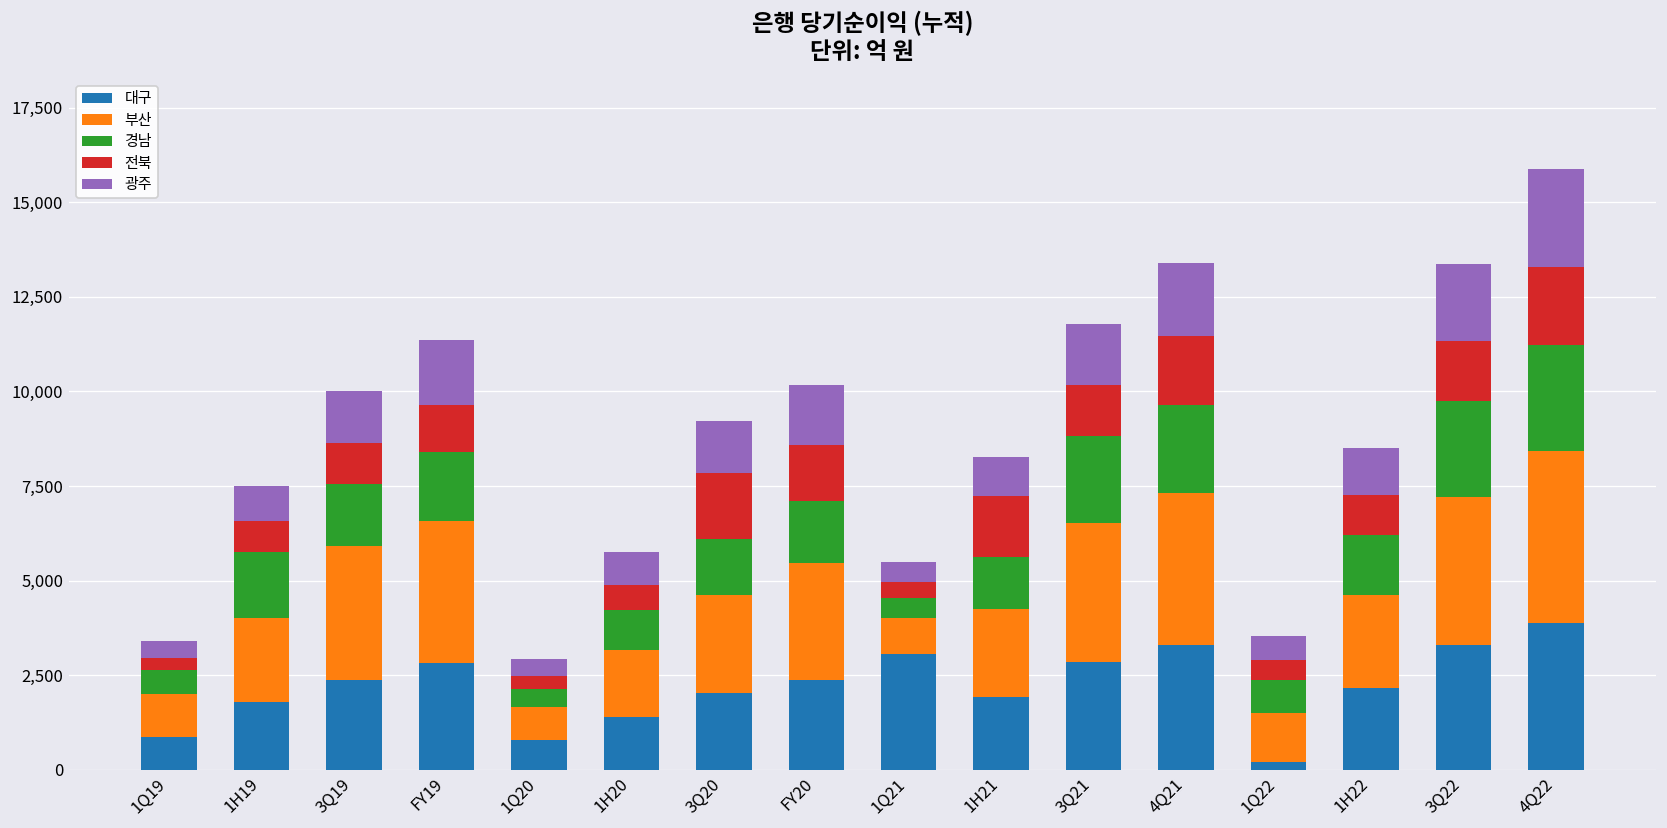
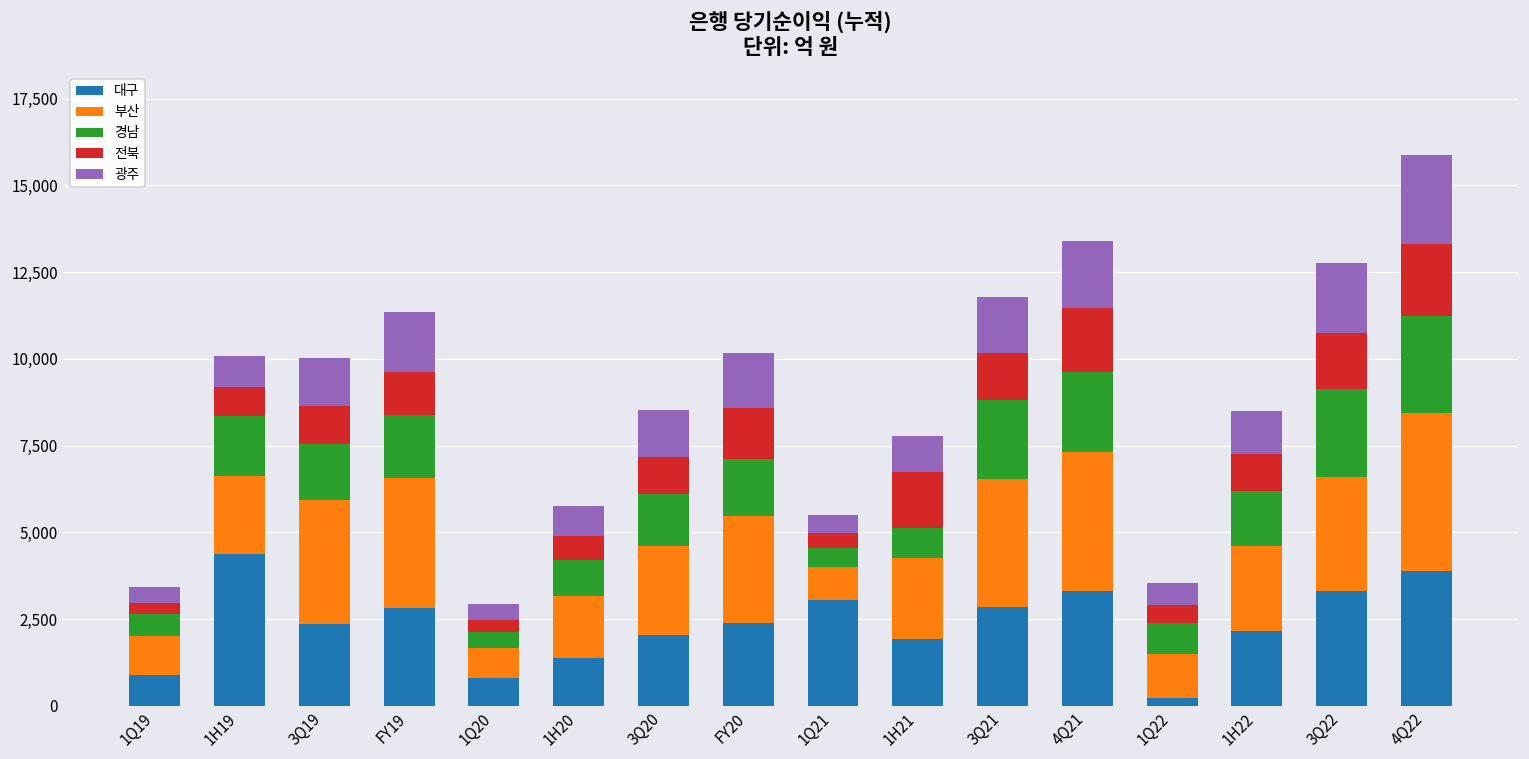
  {
    "대구": {
      "1Q19": "900",
-     "1H19": "1,800",
+     "1H19": "4,400",
      "3Q19": "2,400",
      "FY19": "2,800",
      "1Q20": "800",
      "1H20": "1,400",
      "3Q20": "2,000",
      "FY20": "2,400",
      "1Q21": "3,100",
      "1H21": "1,900",
      "3Q21": "2,900",
      "4Q21": "3,300",
      "1Q22": "200",
      "1H22": "2,200",
      "3Q22": "3,300",
      "4Q22": "3,900"
    },
    "부산": {
      "1Q19": "1,100",
      "1H19": "2,200",
      "3Q19": "3,600",
      "FY19": "3,700",
      "1Q20": "900",
      "1H20": "1,800",
      "3Q20": "2,600",
      "FY20": "3,100",
      "1Q21": "1,000",
      "1H21": "2,300",
      "3Q21": "3,700",
      "4Q21": "4,000",
      "1Q22": "1,300",
      "1H22": "2,500",
-     "3Q22": "3,900",
+     "3Q22": "3,300",
      "4Q22": "4,600"
    },
    "경남": {
      "1Q19": "600",
      "1H19": "1,800",
      "3Q19": "1,600",
      "FY19": "1,800",
      "1Q20": "500",
      "1H20": "1,000",
      "3Q20": "1,500",
      "FY20": "1,600",
      "1Q21": "500",
-     "1H21": "1,400",
+     "1H21": "900",
      "3Q21": "2,300",
      "4Q21": "2,300",
      "1Q22": "900",
      "1H22": "1,600",
      "3Q22": "2,500",
      "4Q22": "2,800"
    },
    "전북": {
      "1Q19": "300",
      "1H19": "800",
      "3Q19": "1,100",
      "FY19": "1,200",
      "1Q20": "300",
      "1H20": "700",
-     "3Q20": "1,800",
+     "3Q20": "1,100",
      "FY20": "1,500",
      "1Q21": "400",
      "1H21": "1,600",
      "3Q21": "1,400",
      "4Q21": "1,800",
      "1Q22": "500",
      "1H22": "1,100",
      "3Q22": "1,600",
      "4Q22": "2,100"
    },
    "광주": {
      "1Q19": "500",
      "1H19": "900",
      "3Q19": "1,400",
      "FY19": "1,700",
      "1Q20": "500",
      "1H20": "900",
      "3Q20": "1,400",
      "FY20": "1,600",
      "1Q21": "500",
      "1H21": "1,000",
      "3Q21": "1,600",
      "4Q21": "1,900",
      "1Q22": "600",
      "1H22": "1,300",
      "3Q22": "2,000",
      "4Q22": "2,600"
    }
  }
